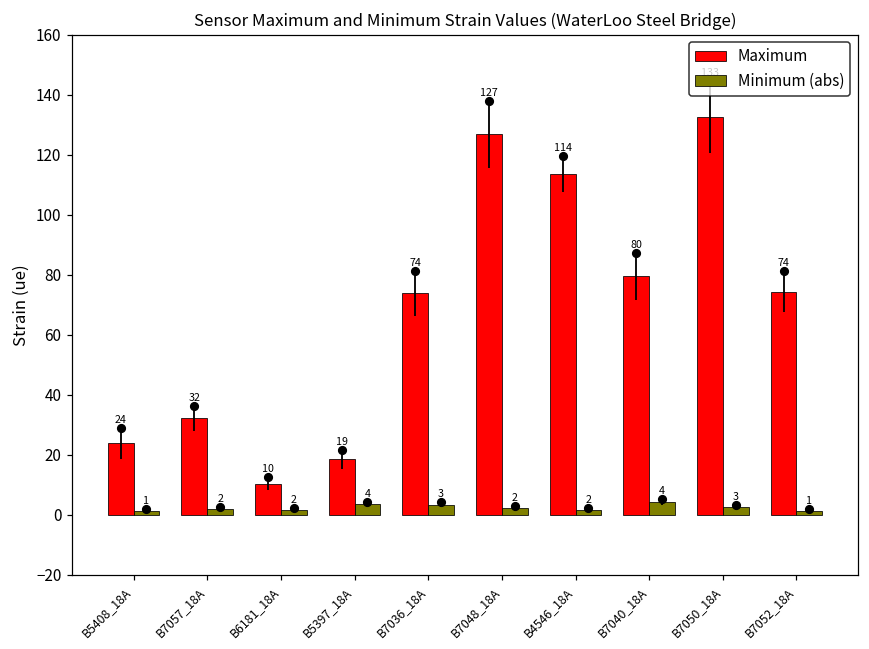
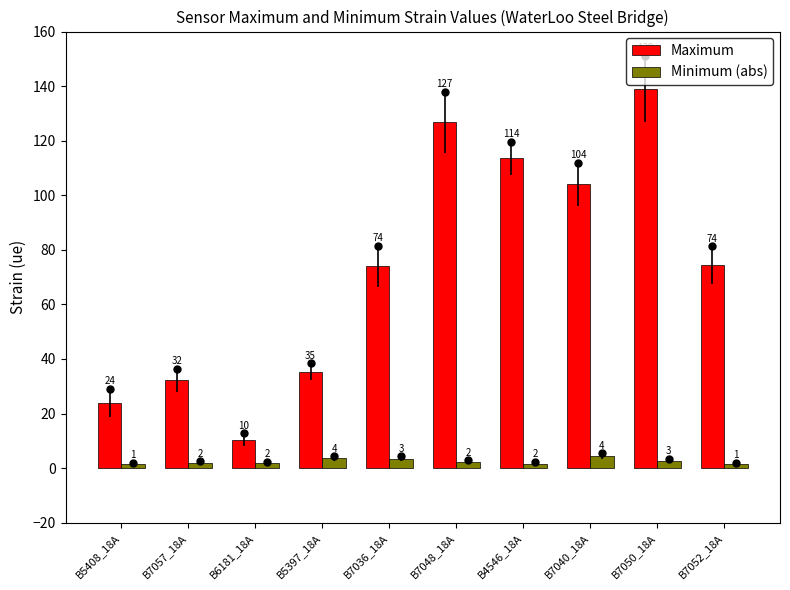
  {
    "Maximum": {
      "B5408_18A": 24,
      "B7057_18A": 32,
      "B6181_18A": 10,
-     "B5397_18A": 19,
+     "B5397_18A": 35,
      "B7036_18A": 74,
      "B4546_18A": 114,
-     "B7040_18A": 80,
-     "B7050_18A": 133,
+     "B7040_18A": 104,
+     "B7050_18A": 139,
      "B7052_18A": 74
    },
    "Minimum (abs)": {
      "B5408_18A": 1,
      "B7036_18A": 3,
      "B7048_18A": 2,
      "B7040_18A": 4,
      "B7052_18A": 1
    }
  }
